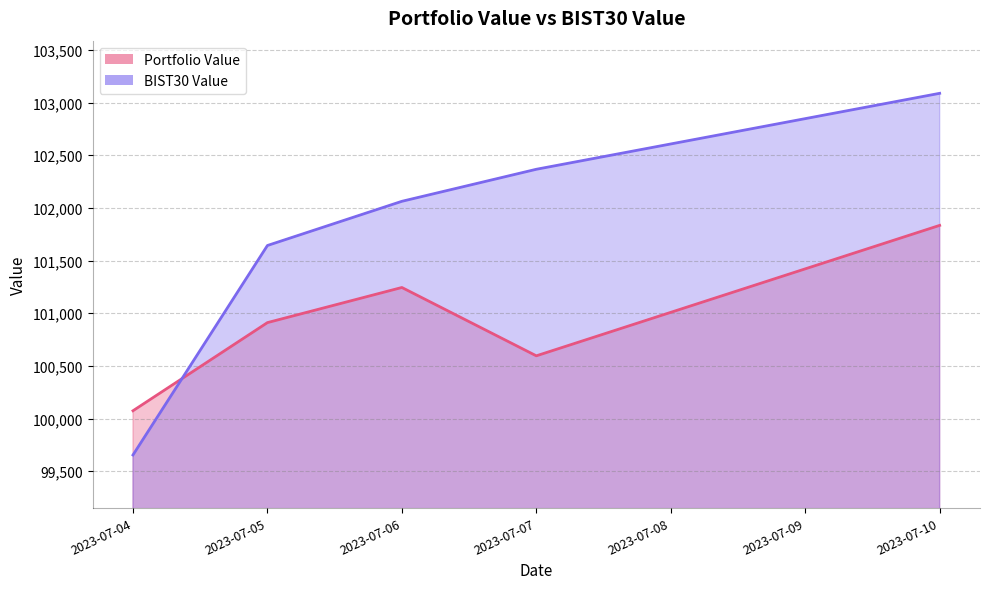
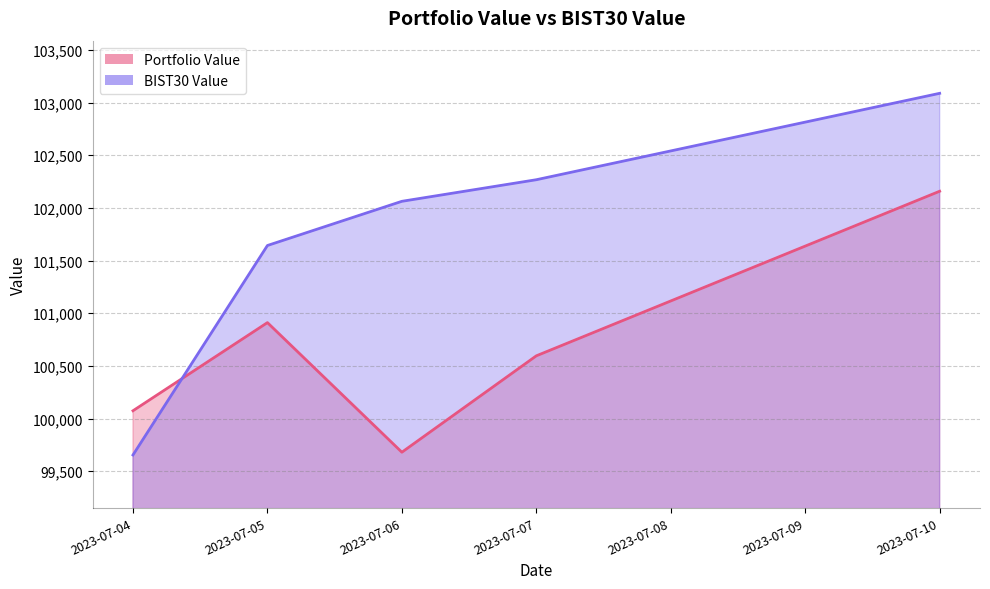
  {
    "Portfolio Value": {
      "2023-07-04": "100,070",
      "2023-07-05": "100,910",
-     "2023-07-06": "101,240",
+     "2023-07-06": "99,680",
      "2023-07-07": "100,600",
-     "2023-07-10": "101,830"
+     "2023-07-10": "102,160"
    },
    "BIST30 Value": {
      "2023-07-04": "99,650",
      "2023-07-05": "101,640",
      "2023-07-06": "102,060",
-     "2023-07-07": "102,370",
+     "2023-07-07": "102,270",
      "2023-07-10": "103,090"
    }
  }
